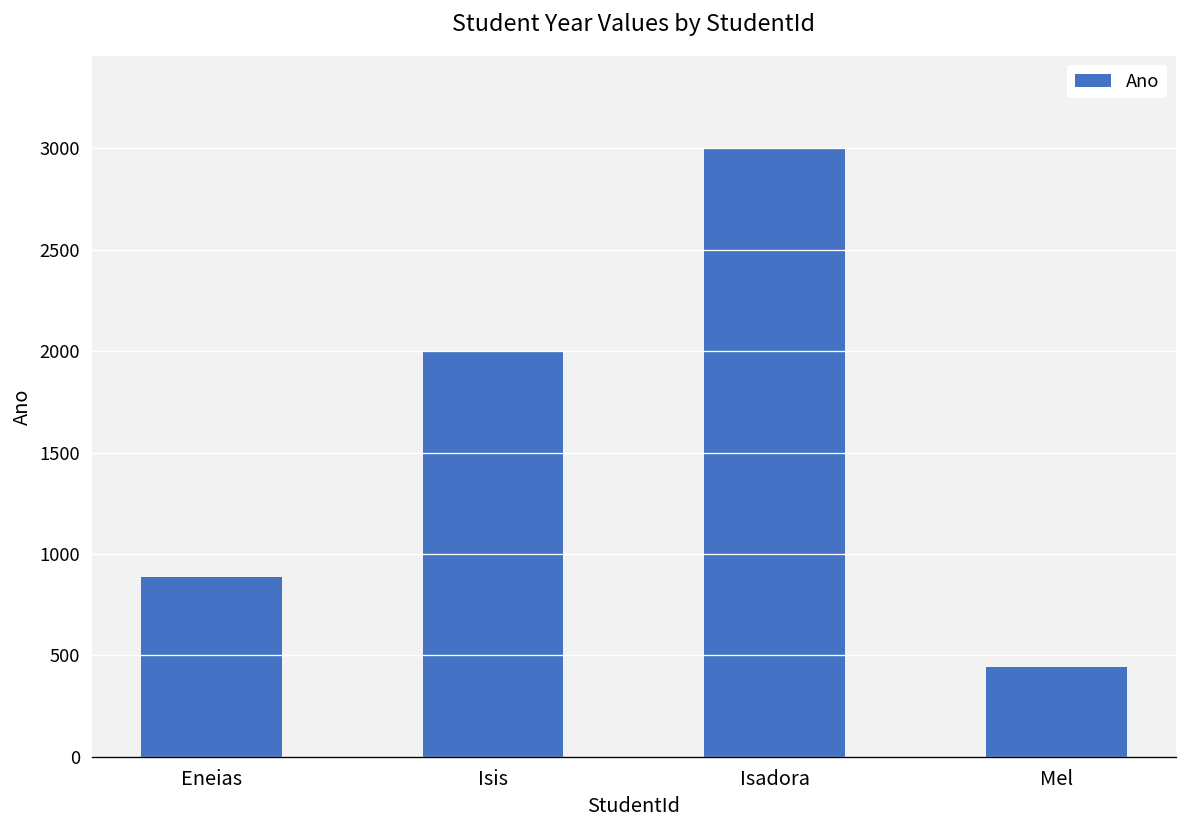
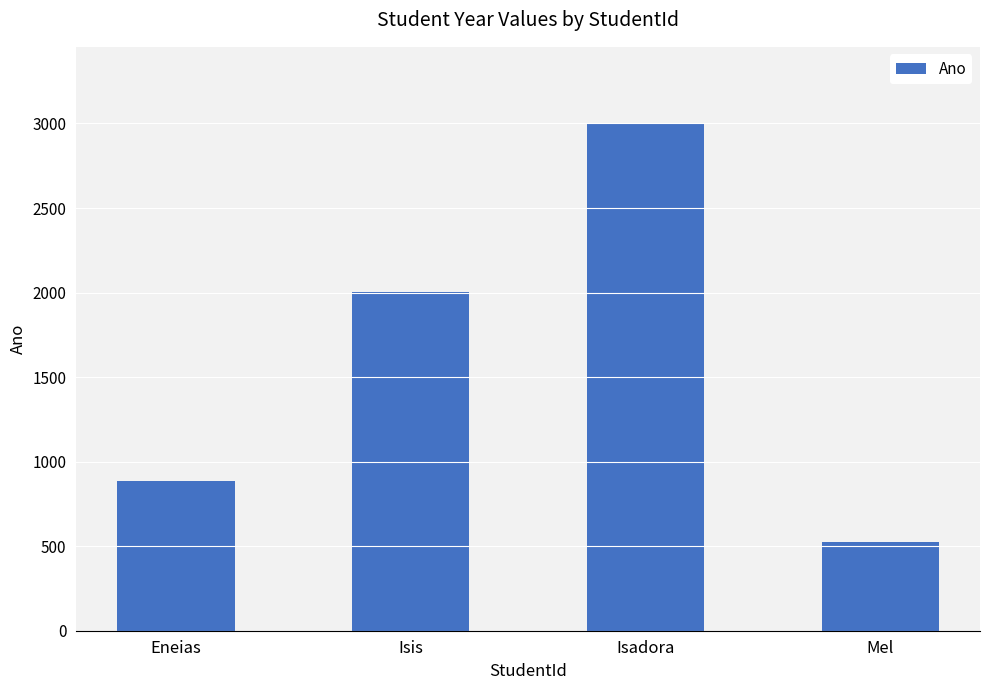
  {
    "Eneias": 890,
    "Isis": 2000,
    "Isadora": 3000,
-   "Mel": 440
+   "Mel": 520
  }
